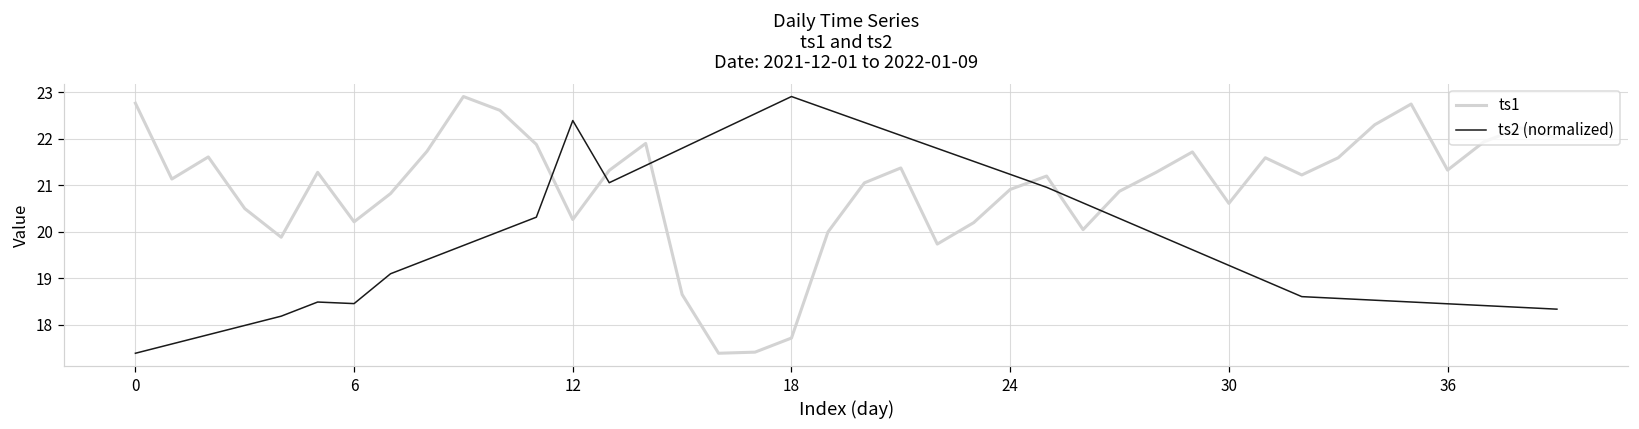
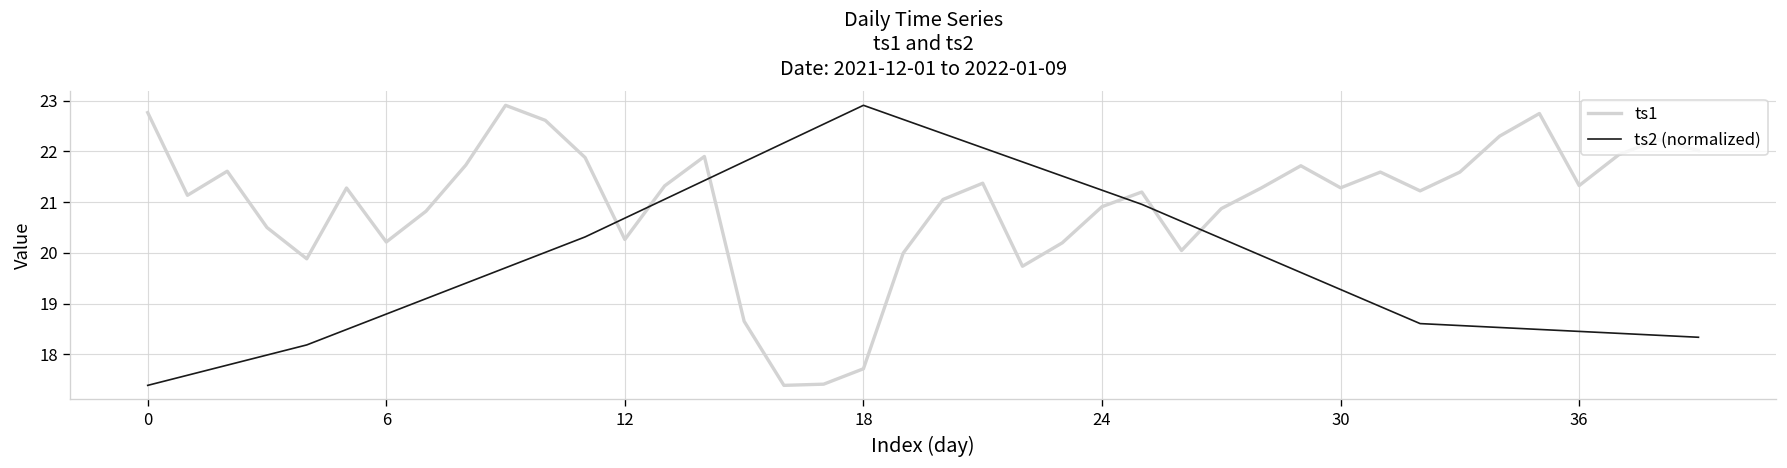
  {
    "ts1": {
      "0": 22.8,
      "6": 20.2,
      "12": 20.3,
      "18": 17.7,
      "24": 20.9,
-     "30": 20.6,
+     "30": 21.3,
      "36": 21.3
    },
    "ts2 (normalized)": {
      "0": 17.4,
-     "6": 18.5,
-     "12": 22.4,
+     "6": 18.8,
+     "12": 20.7,
      "18": 22.9,
      "24": 21.2,
      "30": 19.3,
      "36": 18.5
    }
  }
